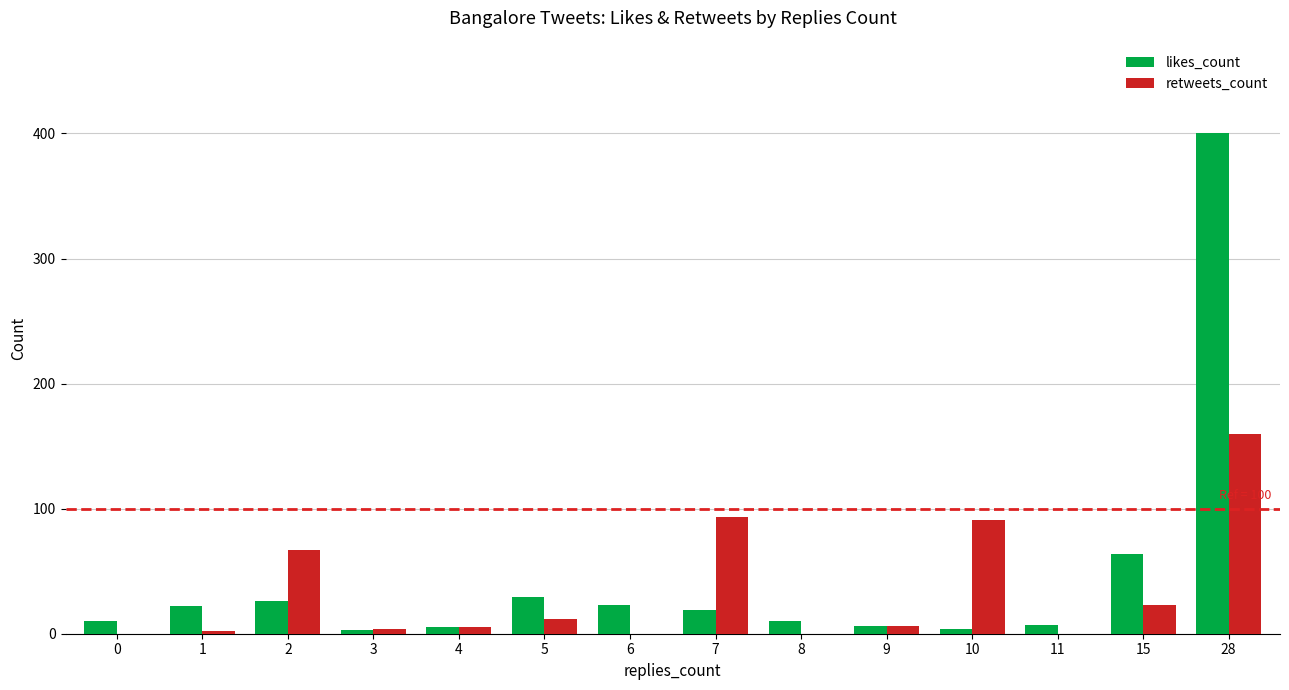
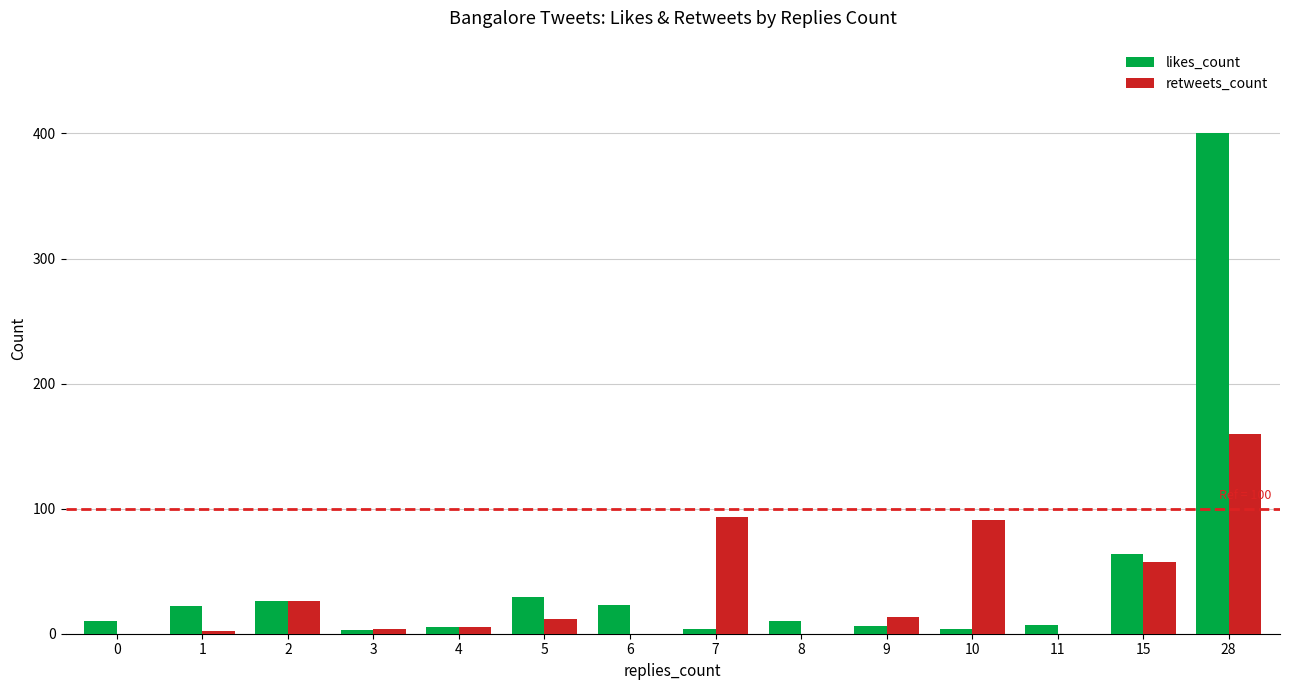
  {
    "likes_count": {
      "0": 10,
      "1": 22,
      "2": 26,
      "3": 3,
      "4": 5,
      "5": 29,
      "6": 23,
-     "7": 19,
+     "7": 4,
      "8": 10,
      "9": 6,
      "10": 4,
      "11": 7,
      "15": 64,
      "28": 400
    },
    "retweets_count": {
      "0": 0,
      "1": 2,
-     "2": 67,
+     "2": 26,
      "3": 4,
      "4": 5,
      "5": 12,
      "6": 0,
      "7": 93,
      "8": 0,
-     "9": 6,
+     "9": 13,
      "10": 91,
      "11": 0,
-     "15": 23,
+     "15": 57,
      "28": 160
    }
  }
